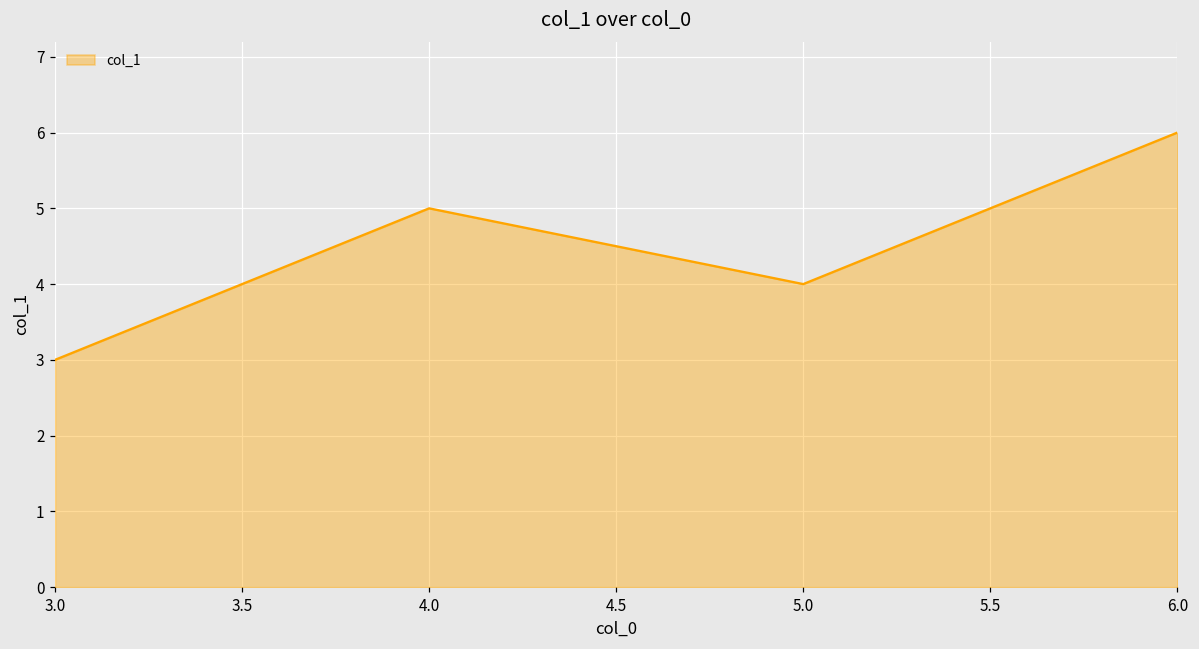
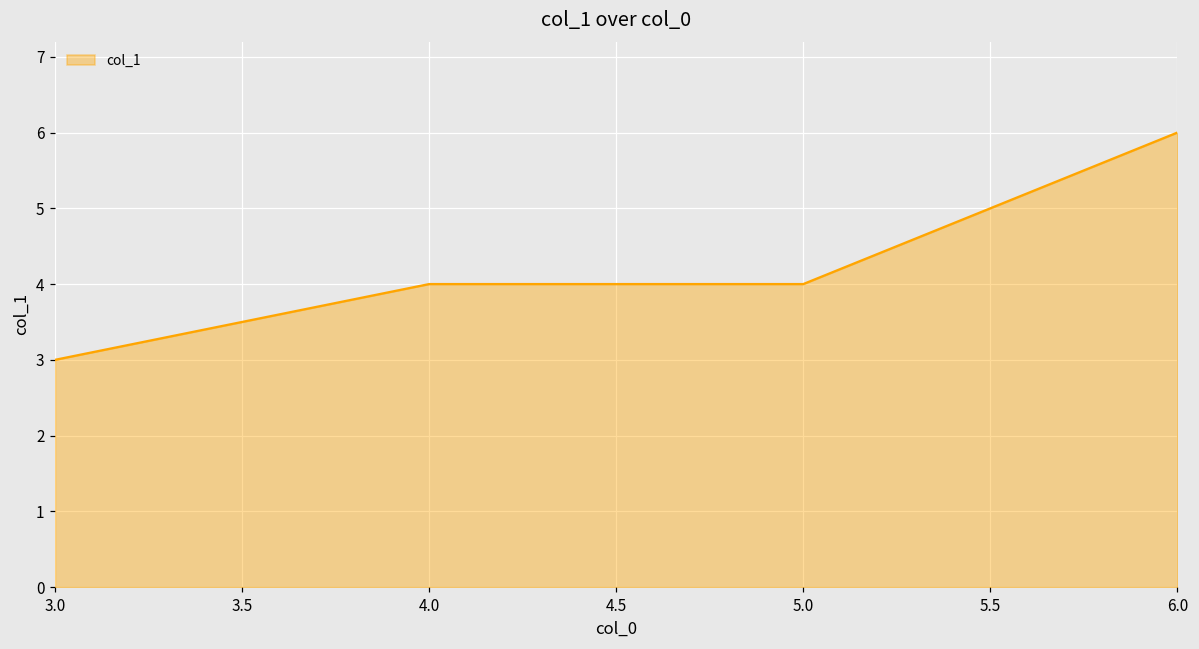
  {
    "3.0": 3,
-   "4.0": 5,
+   "4.0": 4,
    "5.0": 4,
    "6.0": 6
  }
